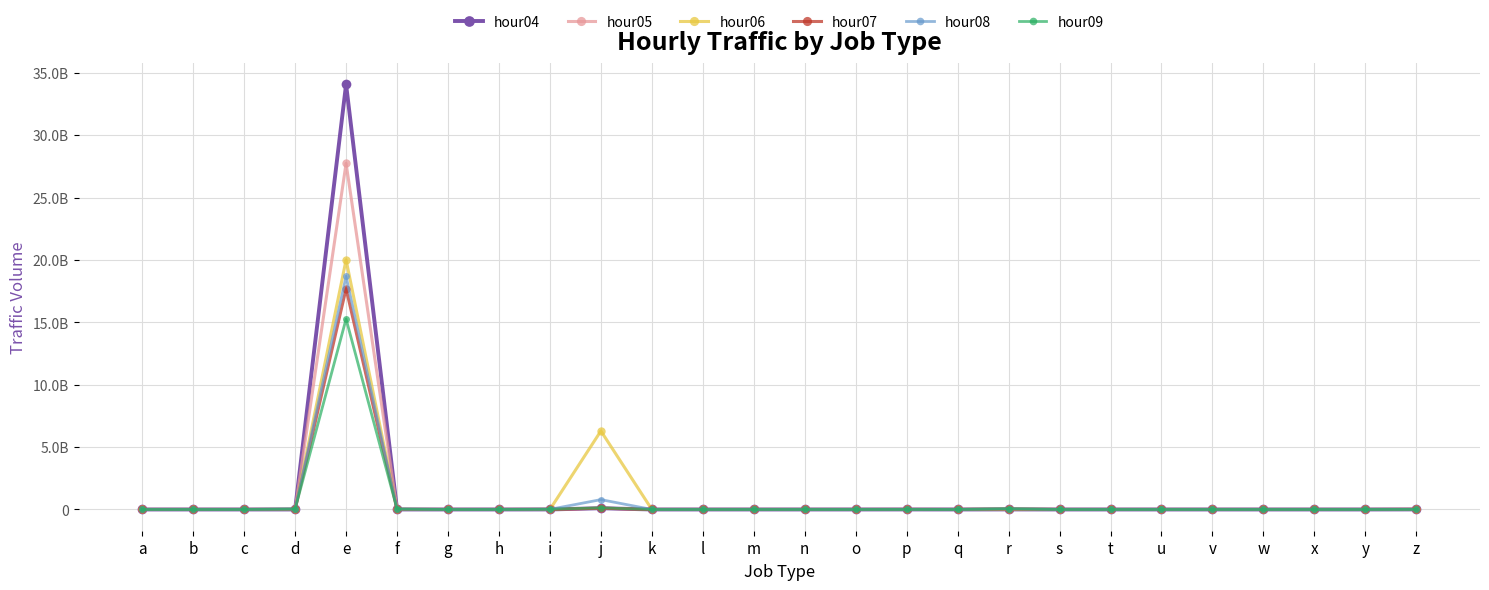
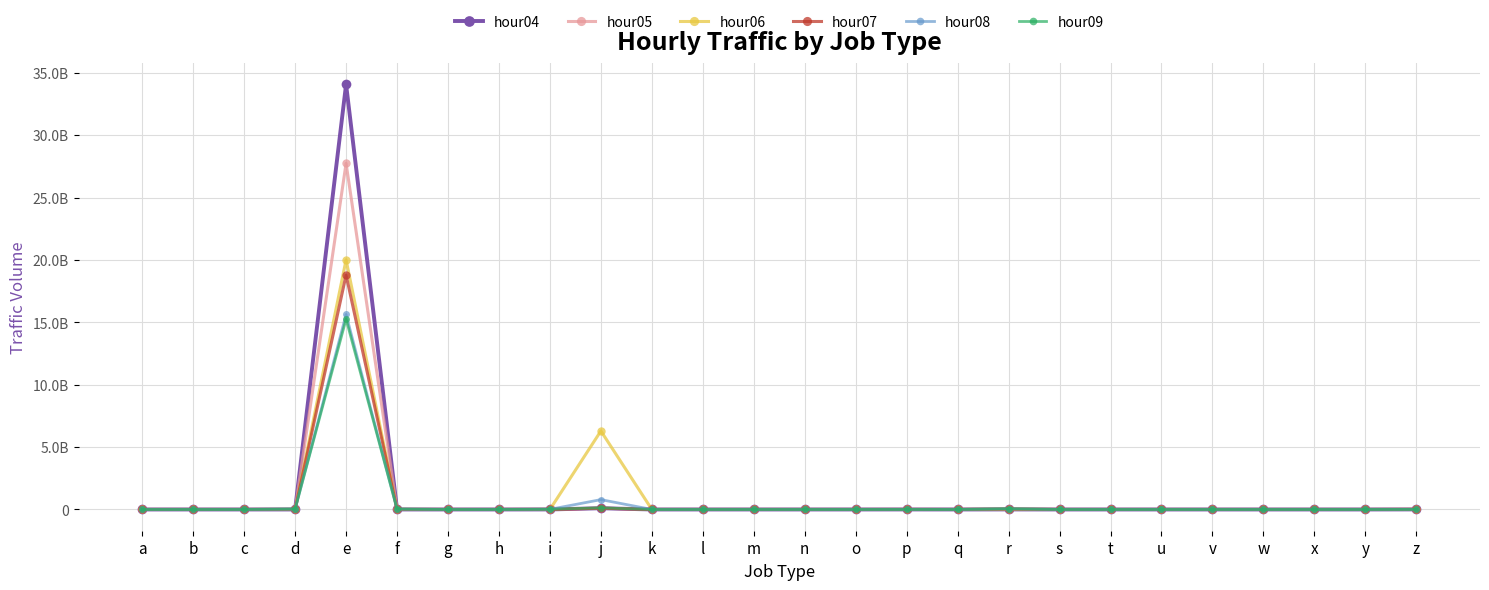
  {
    "hour04": {
      "e": 34100000000
    },
    "hour05": {
      "e": 27700000000
    },
    "hour06": {
      "e": 20000000000,
      "j": 6300000000
    },
    "hour07": {
-     "e": 17700000000
+     "e": 18800000000
    },
    "hour08": {
-     "e": 18700000000,
+     "e": 15600000000,
      "j": 800000000
    },
    "hour09": {
      "e": 15300000000
    }
  }
